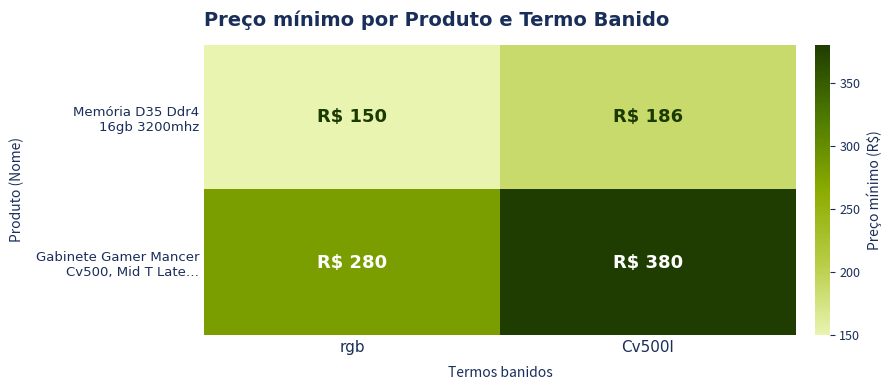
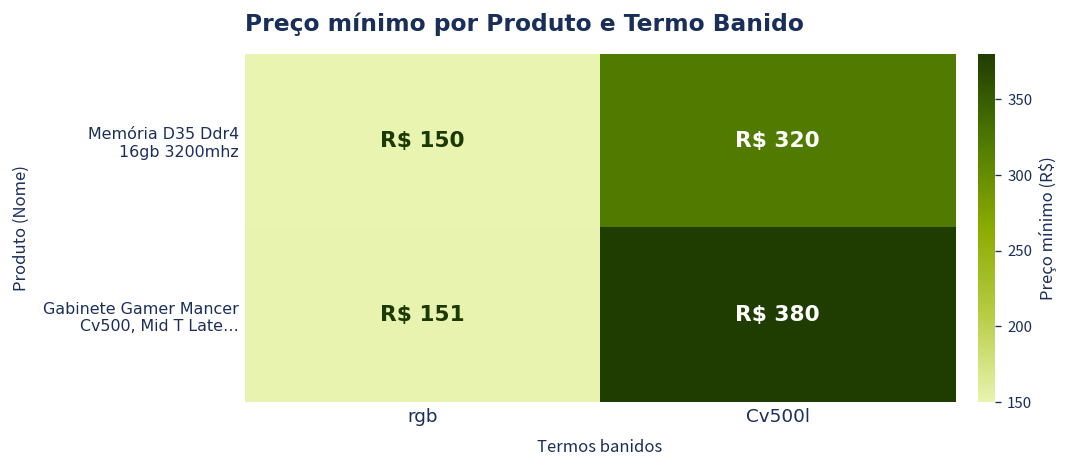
  {
    "Memória D35 Ddr4 16gb 3200mhz": {
      "rgb": 150,
-     "Cv500l": 186
+     "Cv500l": 320
    },
    "Gabinete Gamer Mancer Cv500, Mid T Late…": {
-     "rgb": 280,
+     "rgb": 151,
      "Cv500l": 380
    }
  }
